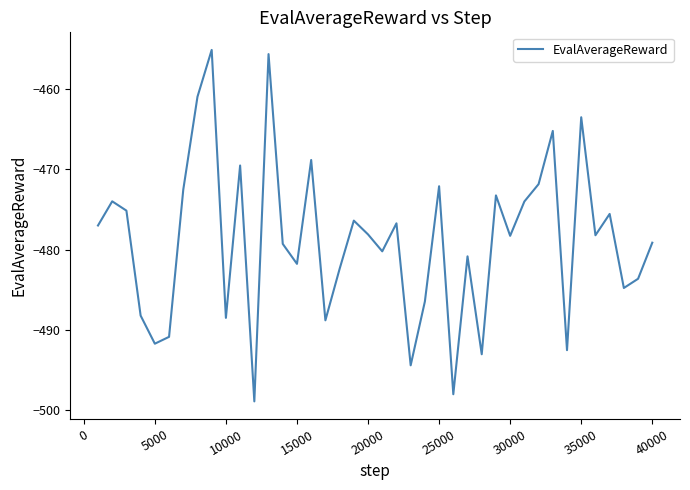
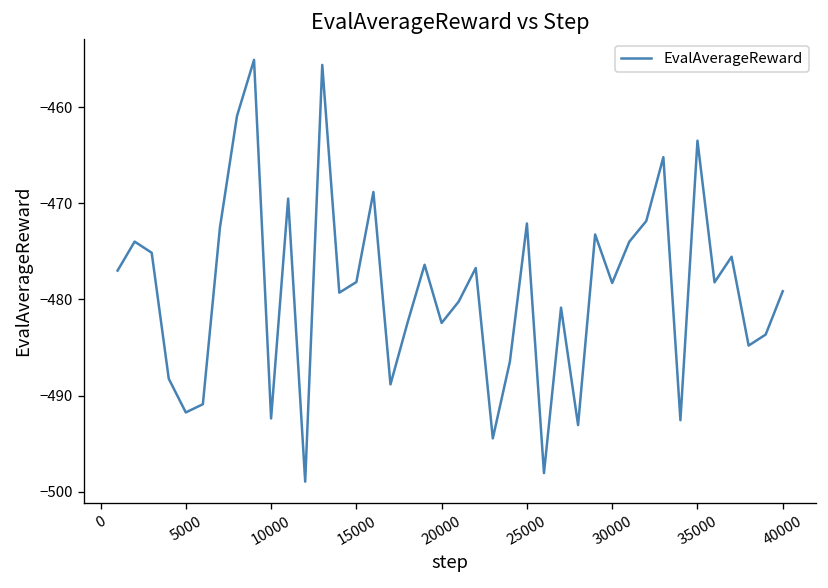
  {
    "5000": -492,
-   "10000": -489,
-   "15000": -482,
-   "20000": -478,
+   "10000": -492,
+   "15000": -478,
+   "20000": -482,
    "25000": -472,
    "30000": -478,
    "35000": -463,
    "40000": -479
  }
